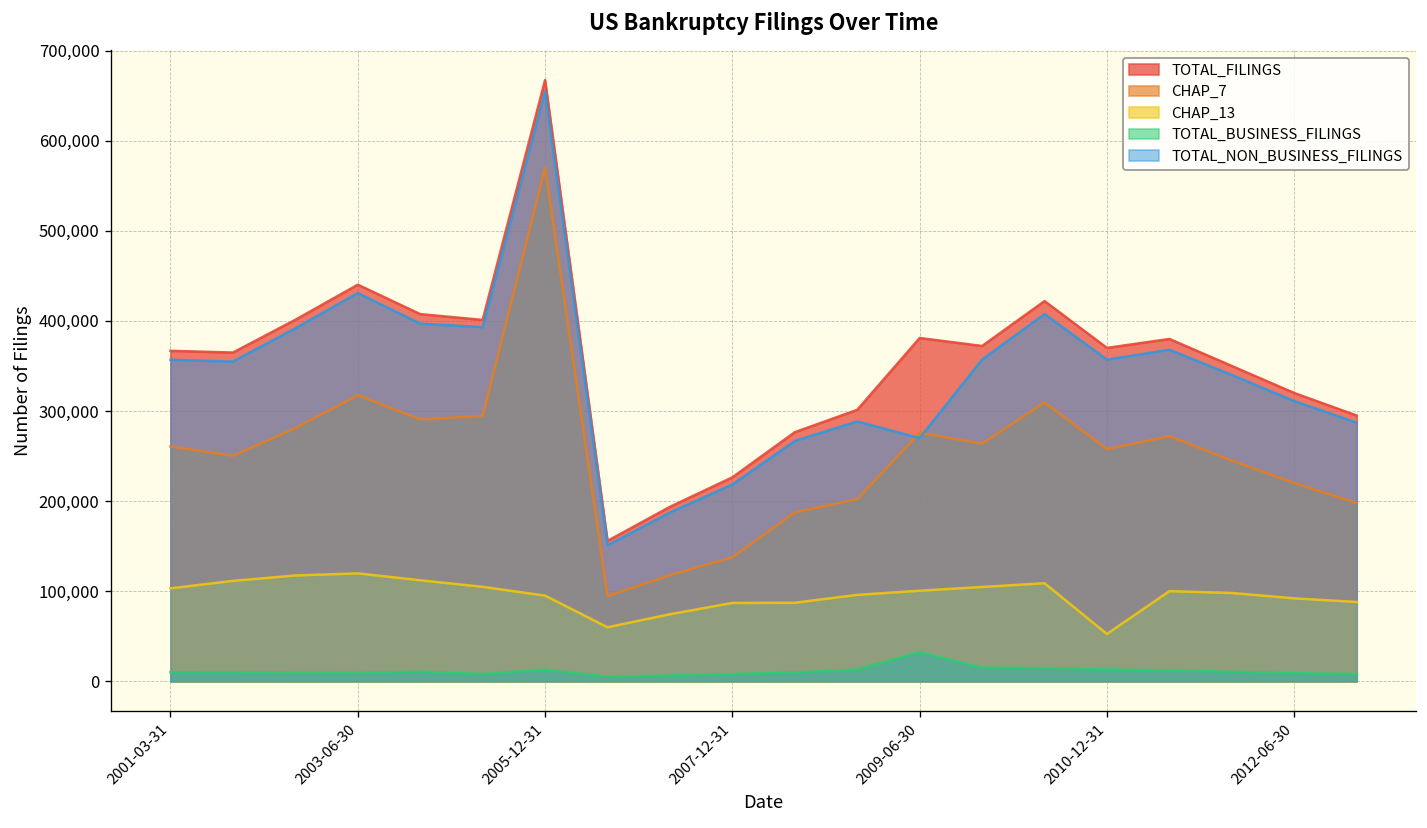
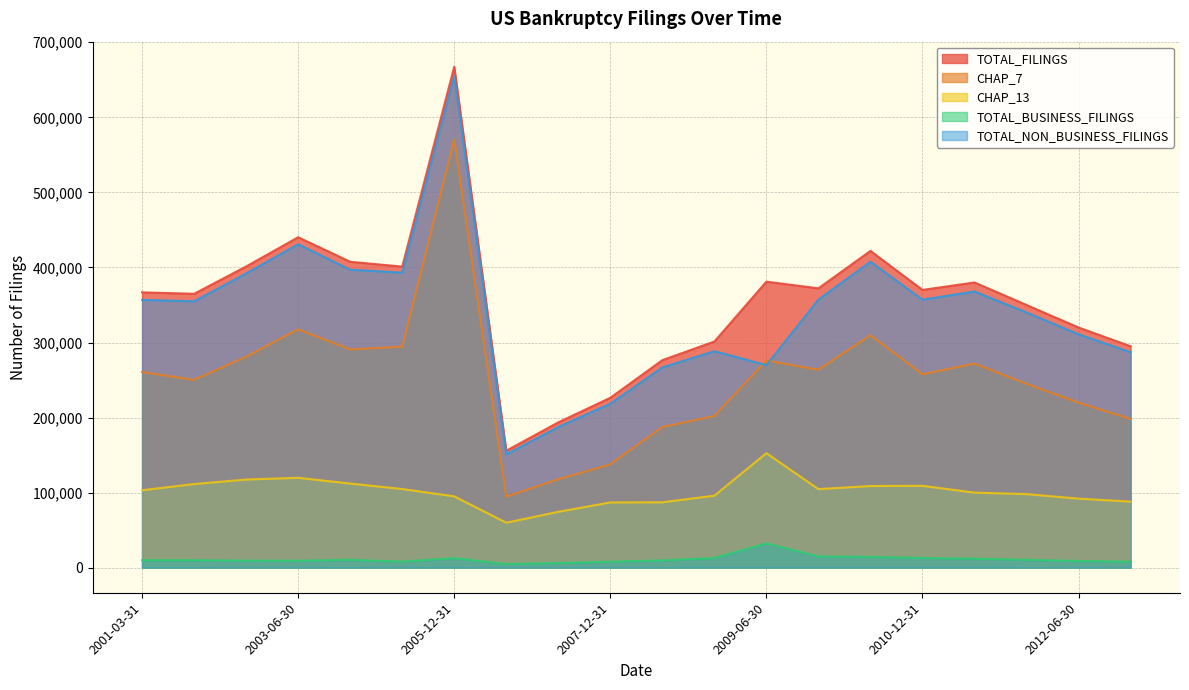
  {
    "CHAP_13": {
      "2001-03-31": "100,000",
      "2003-06-30": "120,000",
      "2005-12-31": "100,000",
      "2007-12-31": "90,000",
-     "2009-06-30": "100,000",
-     "2010-12-31": "50,000",
+     "2009-06-30": "150,000",
+     "2010-12-31": "110,000",
      "2012-06-30": "90,000"
    },
    "TOTAL_BUSINESS_FILINGS": {
      "2001-03-31": "10,000",
      "2003-06-30": "10,000",
      "2005-12-31": "10,000",
      "2007-12-31": "10,000",
      "2009-06-30": "30,000",
      "2010-12-31": "10,000",
      "2012-06-30": "10,000"
    },
    "TOTAL_NON_BUSINESS_FILINGS": {
      "2001-03-31": "360,000",
      "2003-06-30": "430,000",
      "2005-12-31": "650,000",
      "2007-12-31": "220,000",
      "2009-06-30": "270,000",
      "2010-12-31": "360,000",
      "2012-06-30": "310,000"
    }
  }
